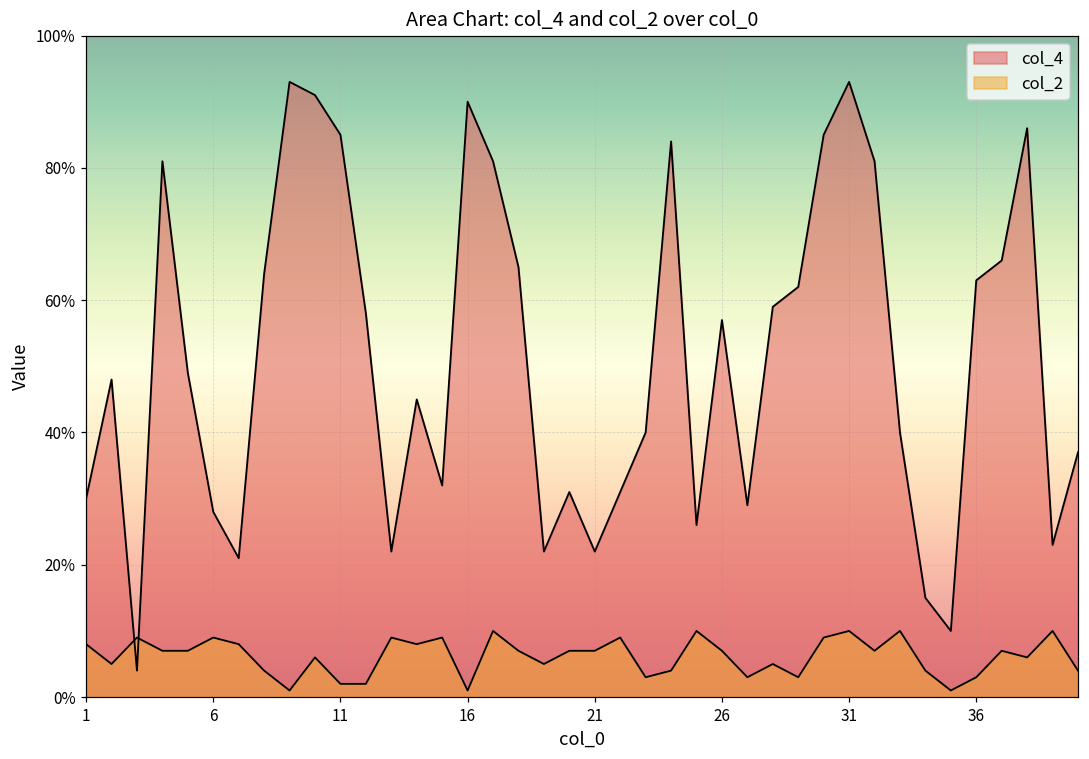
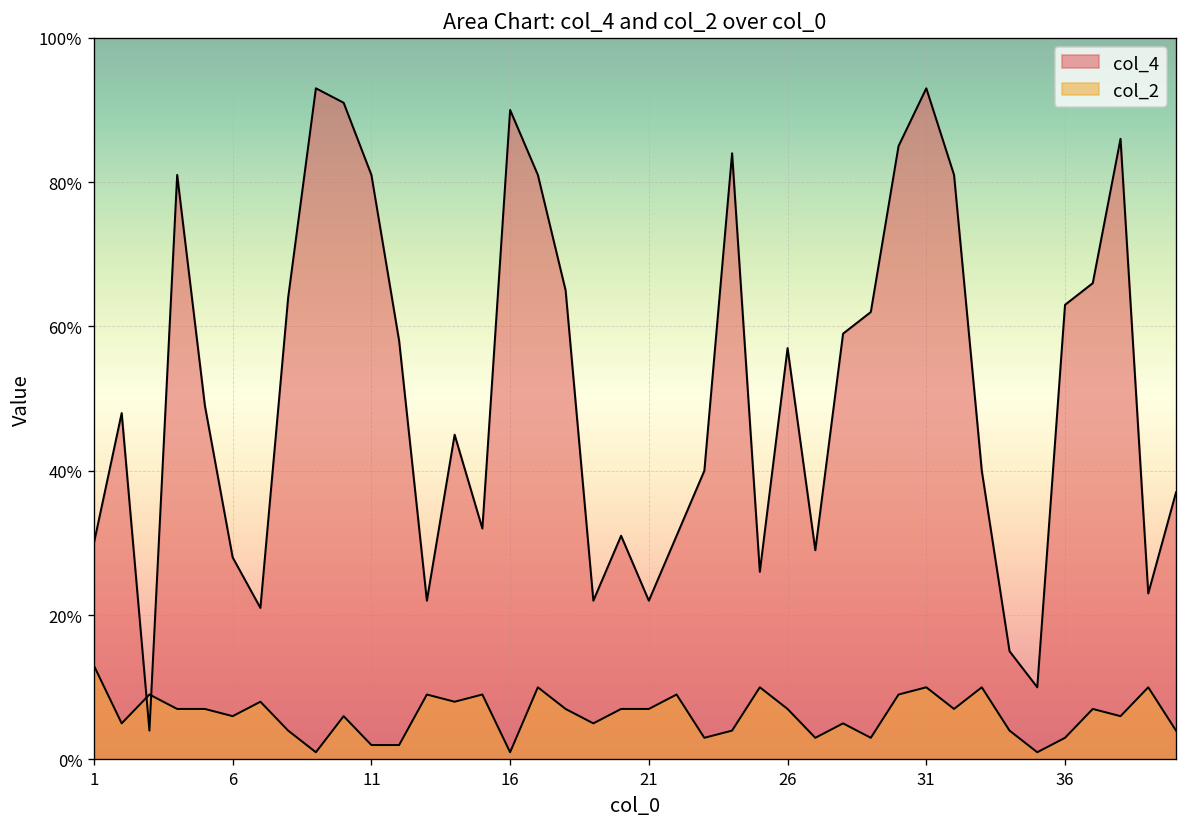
  {
    "col_4": {
      "1": "30%",
      "6": "28%",
-     "11": "85%",
+     "11": "81%",
      "16": "90%",
      "21": "22%",
      "26": "57%",
      "31": "93%",
      "36": "63%"
    },
    "col_2": {
-     "1": "8%",
-     "6": "9%",
+     "1": "13%",
+     "6": "6%",
      "11": "2%",
      "16": "1%",
      "21": "7%",
      "26": "7%",
      "31": "10%",
      "36": "3%"
    }
  }
